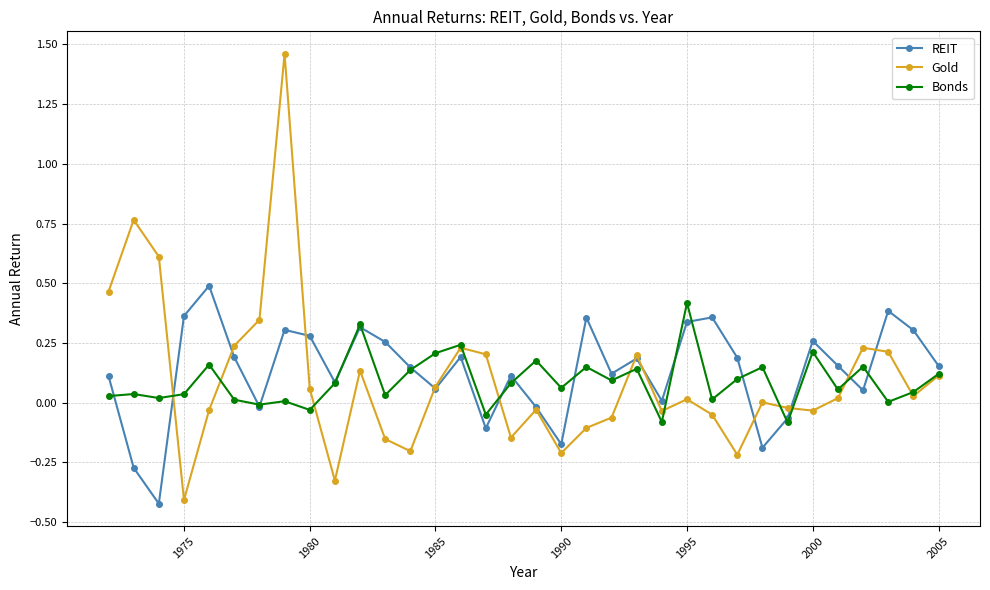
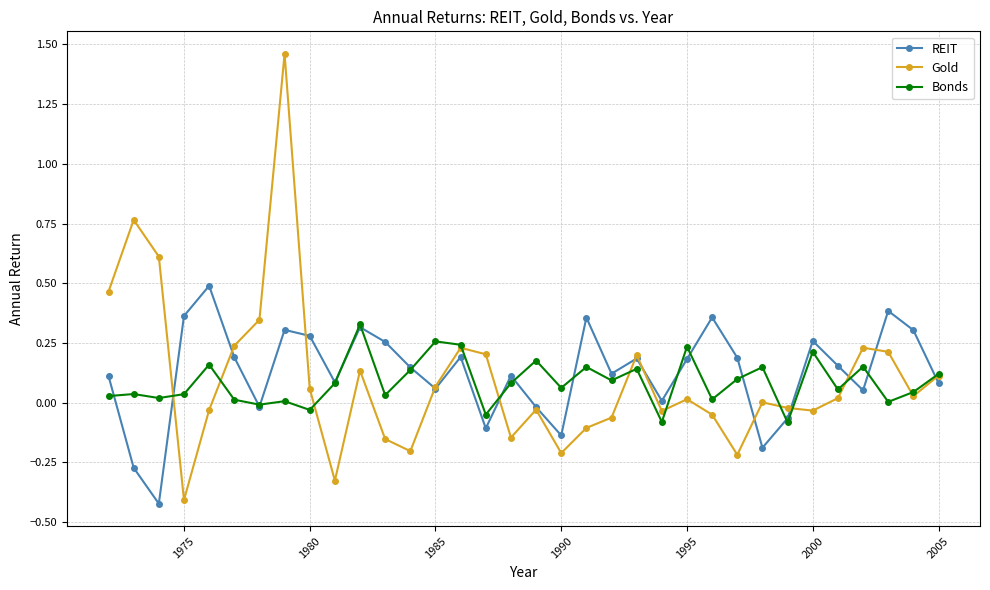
  {
    "REIT": {
      "1975": 0.36,
      "1980": 0.28,
-     "1990": -0.17,
-     "1995": 0.34,
+     "1990": -0.14,
+     "1995": 0.18,
      "2000": 0.26,
-     "2005": 0.15
+     "2005": 0.08
    },
    "Gold": {
      "1975": -0.41,
      "1980": 0.06,
      "1990": -0.21,
      "1995": 0.01,
      "2000": -0.03
    },
    "Bonds": {
      "1975": 0.04,
      "1980": -0.03,
-     "1985": 0.21,
+     "1985": 0.26,
      "1990": 0.06,
-     "1995": 0.42,
+     "1995": 0.23,
      "2000": 0.21
    }
  }
